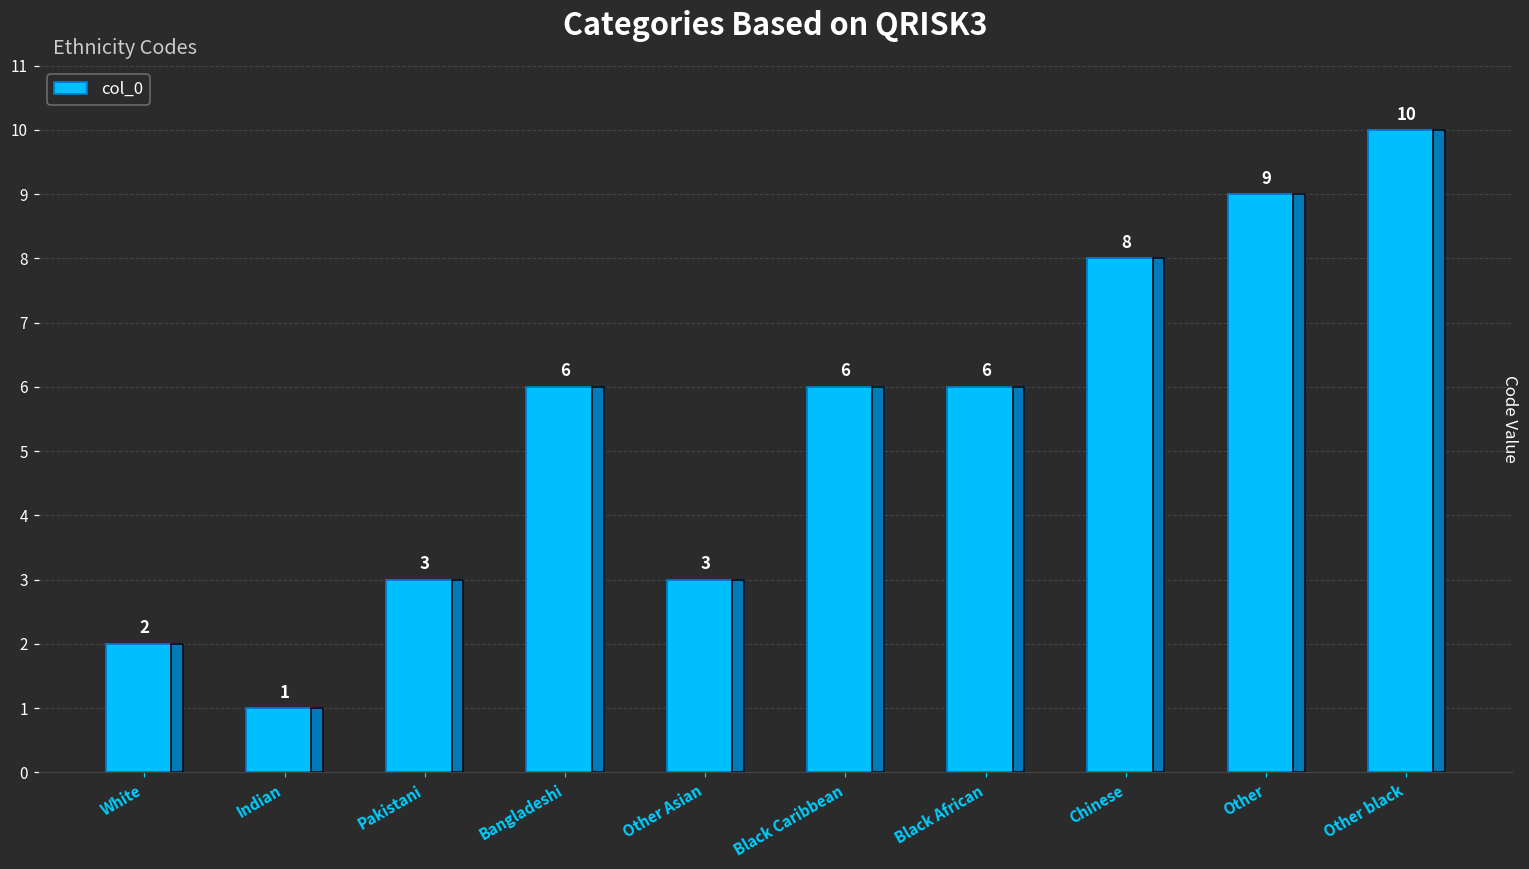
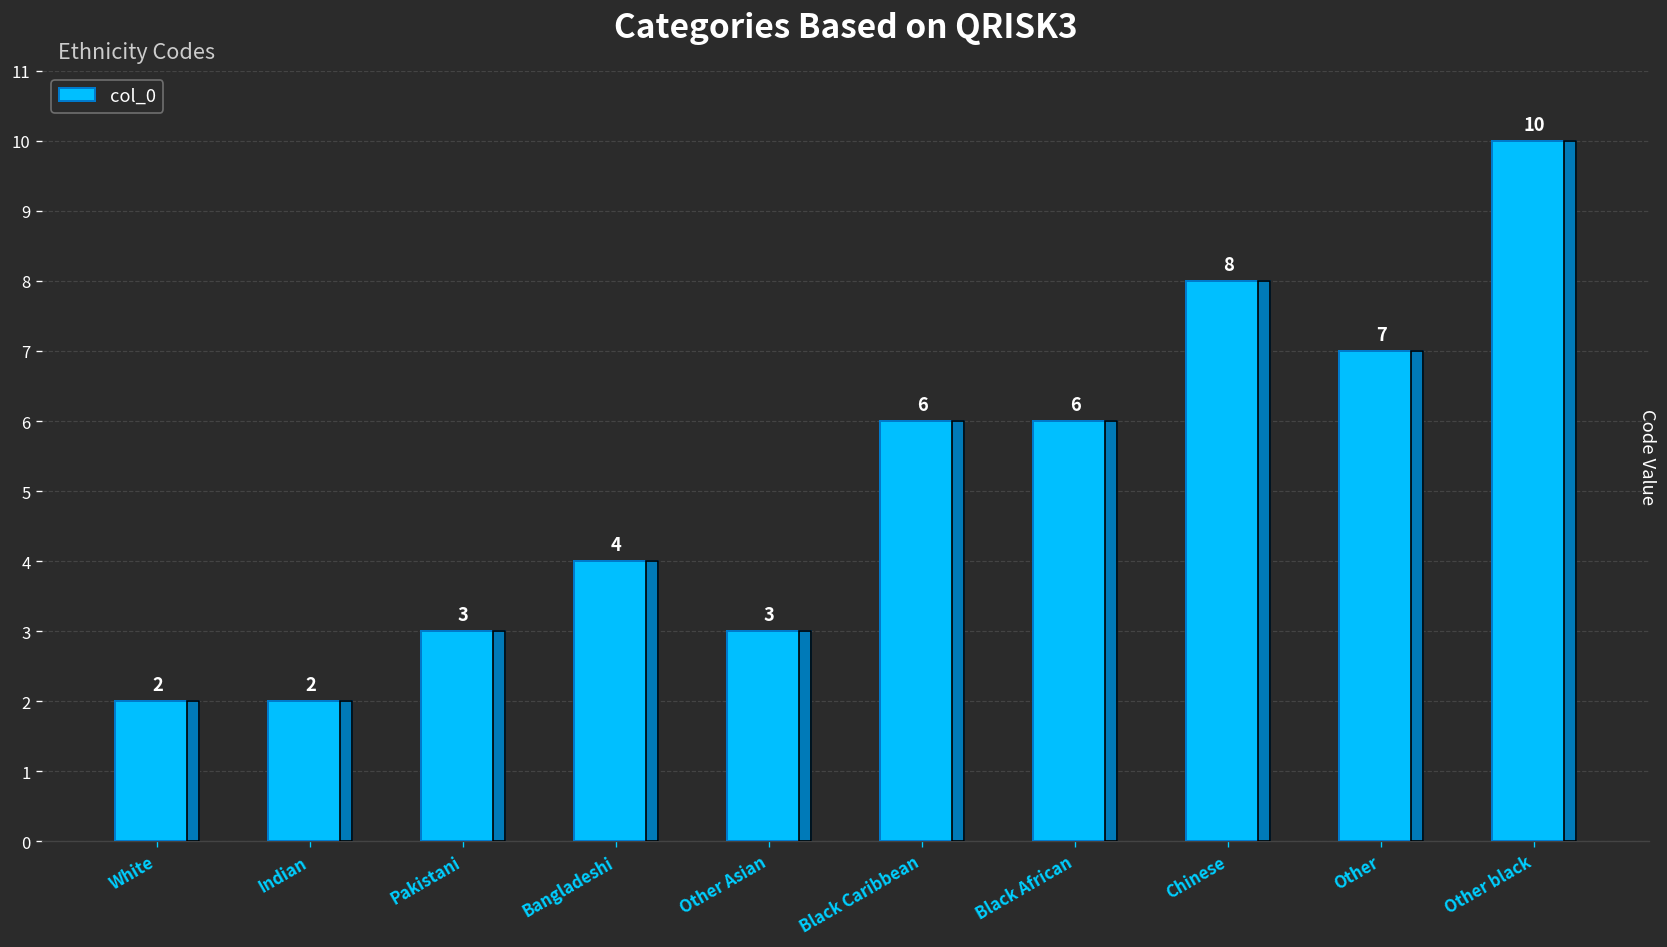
  {
    "White": 2,
-   "Indian": 1,
+   "Indian": 2,
    "Pakistani": 3,
-   "Bangladeshi": 6,
+   "Bangladeshi": 4,
    "Other Asian": 3,
    "Black Caribbean": 6,
    "Black African": 6,
    "Chinese": 8,
-   "Other": 9,
+   "Other": 7,
    "Other black": 10
  }
